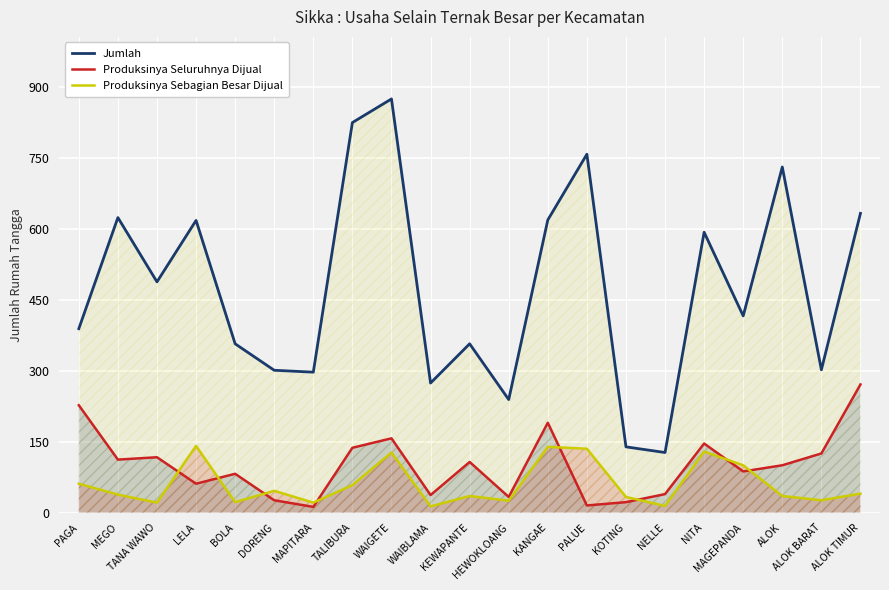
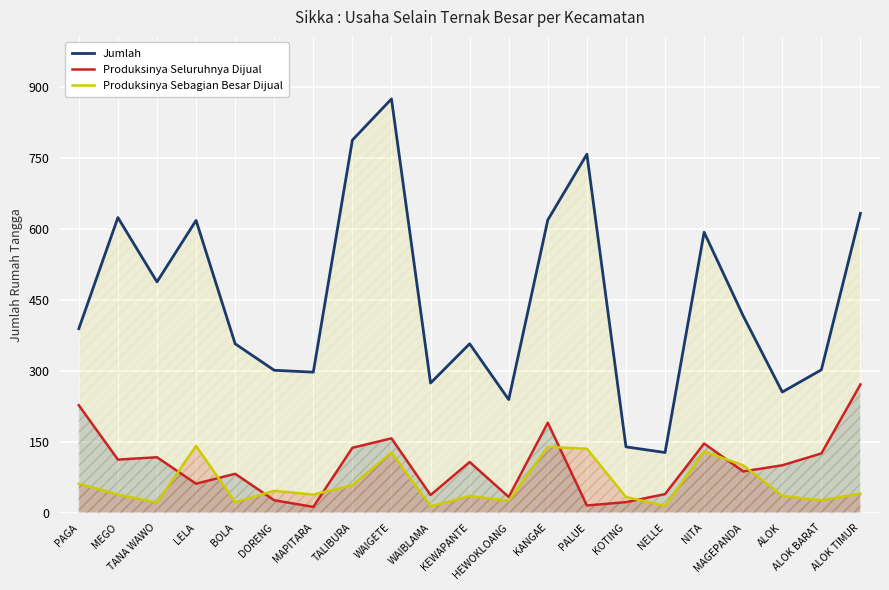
  {
    "Jumlah": {
      "PAGA": 390,
      "MEGO": 620,
      "TANA WAWO": 490,
      "LELA": 620,
      "BOLA": 360,
      "DORENG": 300,
      "MAPITARA": 300,
-     "TALIBURA": 830,
+     "TALIBURA": 790,
      "WAIGETE": 880,
      "WAIBLAMA": 270,
      "KEWAPANTE": 360,
      "HEWOKLOANG": 240,
      "KANGAE": 620,
      "PALUE": 760,
      "KOTING": 140,
      "NELLE": 130,
      "NITA": 590,
      "MAGEPANDA": 420,
-     "ALOK": 730,
+     "ALOK": 260,
      "ALOK BARAT": 300,
      "ALOK TIMUR": 630
    },
    "Produksinya Seluruhnya Dijual": {
      "PAGA": 230,
      "MEGO": 110,
      "TANA WAWO": 120,
      "LELA": 60,
      "BOLA": 80,
      "DORENG": 30,
      "MAPITARA": 10,
      "TALIBURA": 140,
      "WAIGETE": 160,
      "WAIBLAMA": 40,
      "KEWAPANTE": 110,
      "HEWOKLOANG": 30,
      "KANGAE": 190,
      "PALUE": 20,
      "KOTING": 20,
      "NELLE": 40,
      "NITA": 150,
      "MAGEPANDA": 90,
      "ALOK": 100,
      "ALOK BARAT": 130,
      "ALOK TIMUR": 270
    },
    "Produksinya Sebagian Besar Dijual": {
      "PAGA": 60,
      "MEGO": 40,
      "TANA WAWO": 20,
      "LELA": 140,
      "BOLA": 20,
      "DORENG": 50,
-     "MAPITARA": 20,
+     "MAPITARA": 40,
      "TALIBURA": 60,
      "WAIGETE": 130,
      "WAIBLAMA": 10,
      "KEWAPANTE": 40,
      "HEWOKLOANG": 30,
      "KANGAE": 140,
      "PALUE": 140,
      "KOTING": 30,
      "NELLE": 10,
      "NITA": 130,
      "MAGEPANDA": 100,
      "ALOK": 40,
      "ALOK BARAT": 30,
      "ALOK TIMUR": 40
    }
  }
